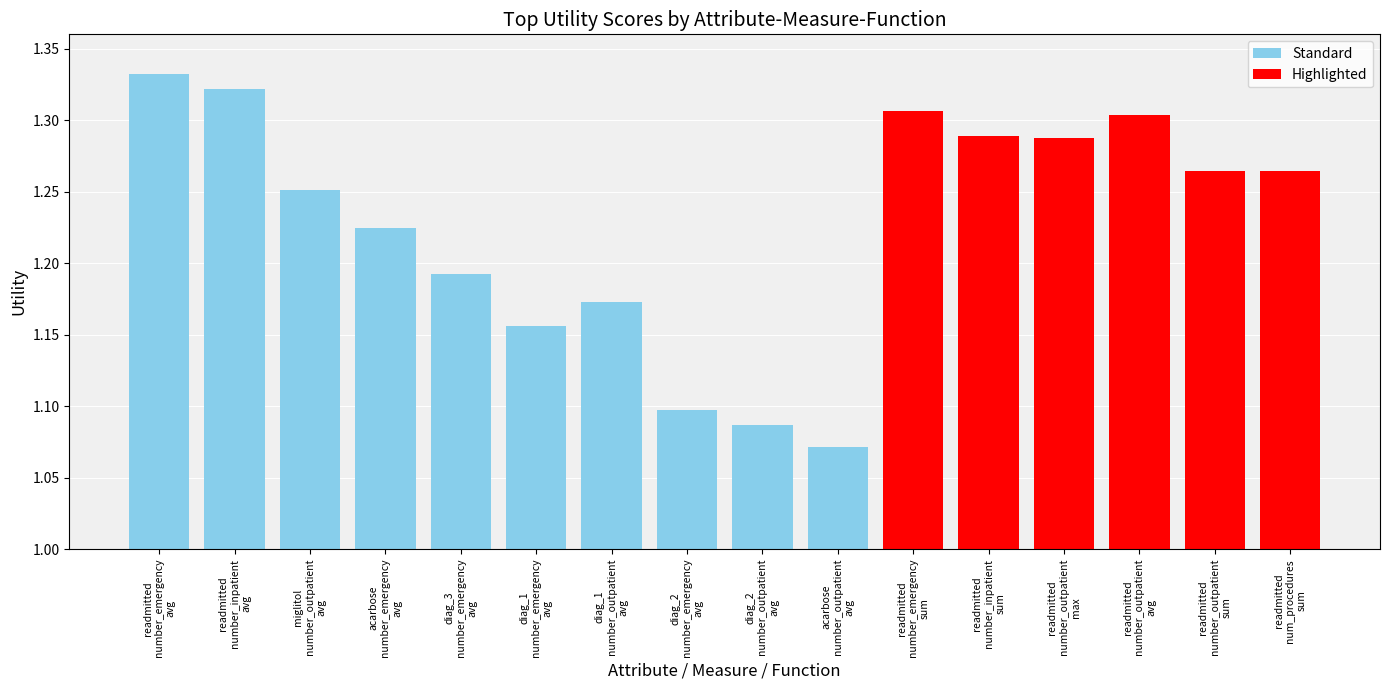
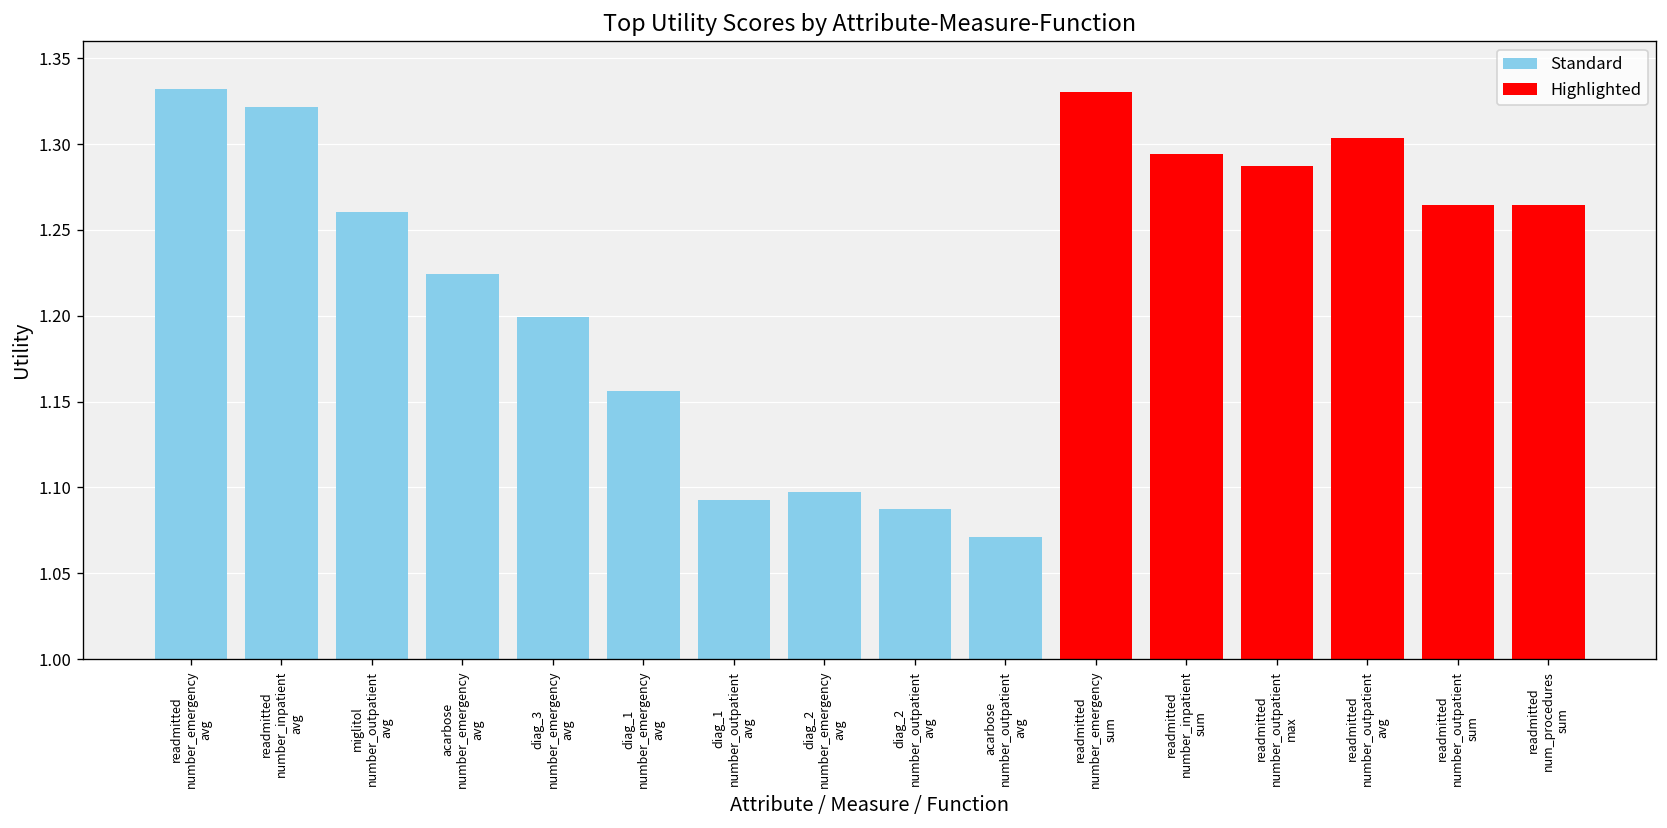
  {
    "Standard": {
      "readmitted number_emergency avg": 1.332,
      "readmitted number_inpatient avg": 1.322,
-     "miglitol number_outpatient avg": 1.251,
+     "miglitol number_outpatient avg": 1.261,
      "acarbose number_emergency avg": 1.224,
-     "diag_3 number_emergency avg": 1.192,
+     "diag_3 number_emergency avg": 1.199,
      "diag_1 number_emergency avg": 1.156,
-     "diag_1 number_outpatient avg": 1.173,
+     "diag_1 number_outpatient avg": 1.093,
      "diag_2 number_emergency avg": 1.097,
      "diag_2 number_outpatient avg": 1.087,
      "acarbose number_outpatient avg": 1.071
    },
    "Highlighted": {
-     "readmitted number_emergency sum": 1.307,
-     "readmitted number_inpatient sum": 1.289,
+     "readmitted number_emergency sum": 1.331,
+     "readmitted number_inpatient sum": 1.294,
      "readmitted number_outpatient max": 1.287,
      "readmitted number_outpatient avg": 1.304,
      "readmitted number_outpatient sum": 1.264,
      "readmitted num_procedures sum": 1.265
    }
  }
